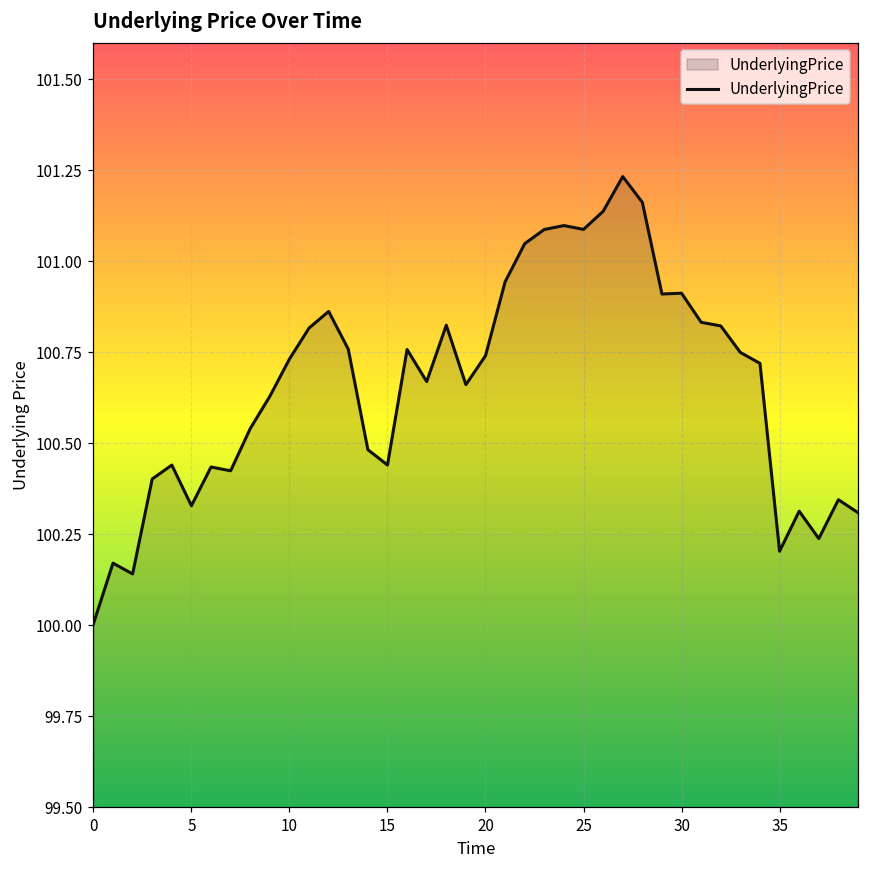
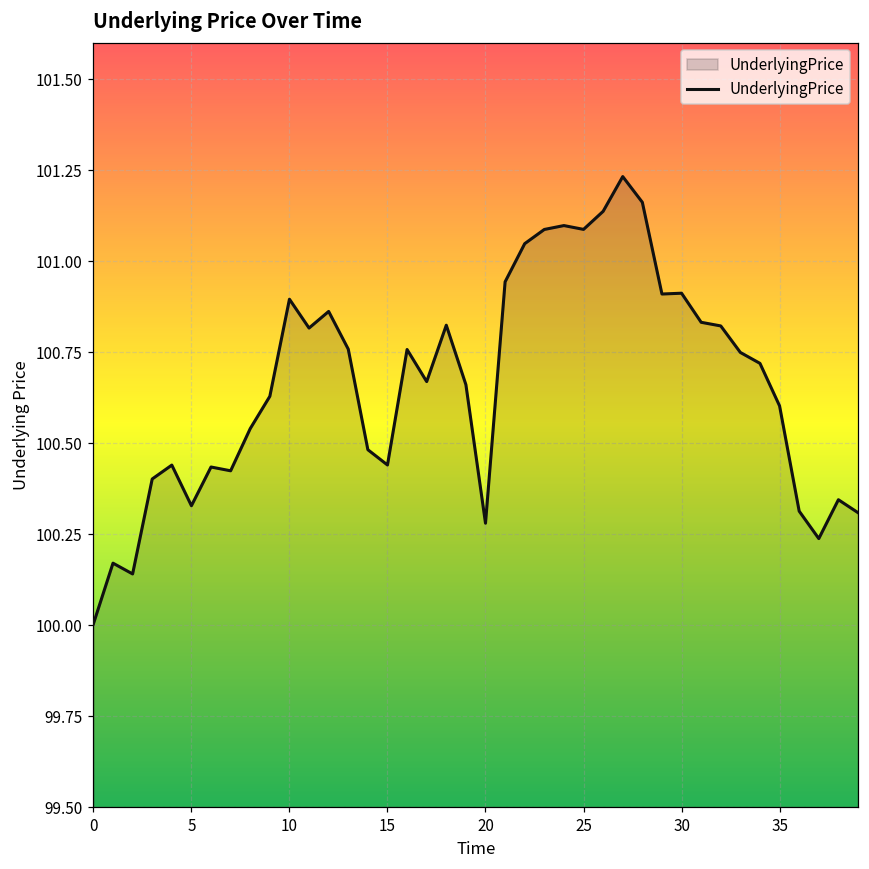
  {
    "0": 100.00,
    "5": 100.33,
-   "10": 100.73,
+   "10": 100.90,
    "15": 100.44,
-   "20": 100.74,
+   "20": 100.28,
    "25": 101.09,
    "30": 100.91,
-   "35": 100.20
+   "35": 100.60
  }
